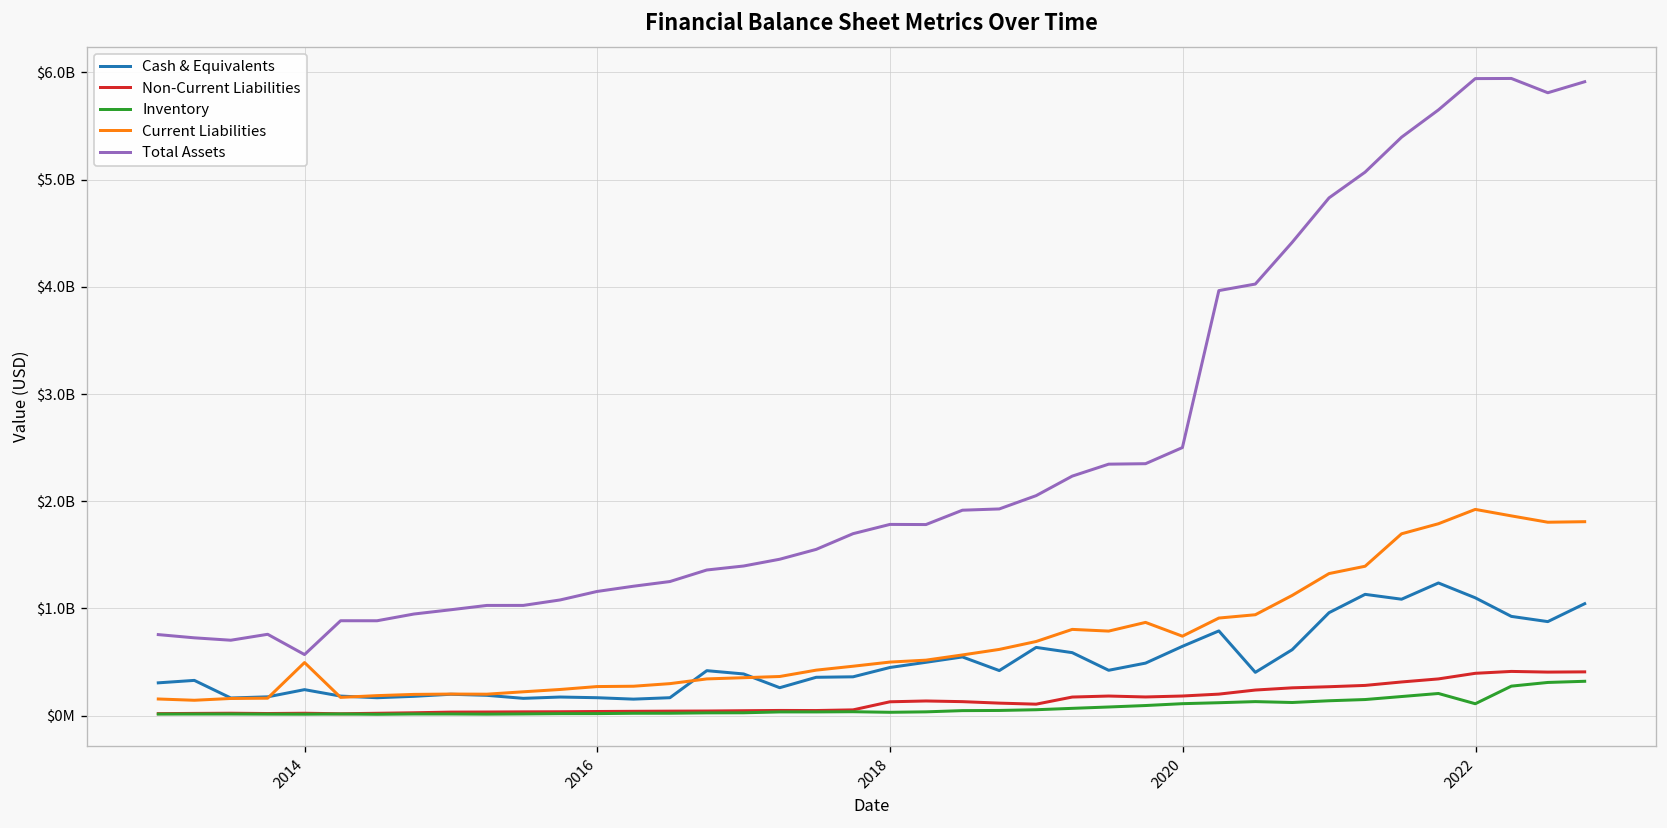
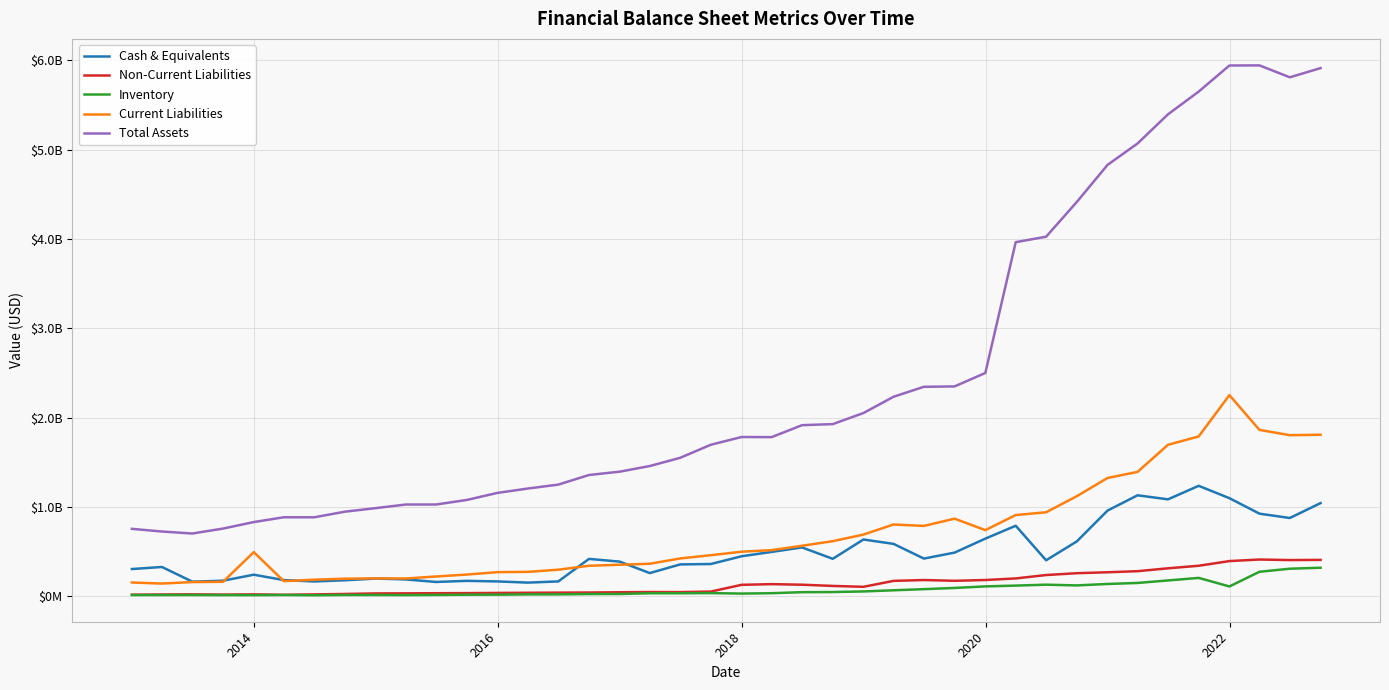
  {
    "Cash & Equivalents": {
      "2014": "$200000000",
      "2016": "$200000000",
      "2018": "$400000000",
      "2020": "$600000000",
      "2022": "$1100000000"
    },
    "Non-Current Liabilities": {
      "2018": "$100000000",
      "2020": "$200000000",
      "2022": "$400000000"
    },
    "Inventory": {
      "2018": "$0",
      "2020": "$100000000",
      "2022": "$100000000"
    },
    "Current Liabilities": {
      "2014": "$500000000",
      "2016": "$300000000",
      "2018": "$500000000",
      "2020": "$700000000",
-     "2022": "$1900000000"
+     "2022": "$2300000000"
    },
    "Total Assets": {
-     "2014": "$600000000",
+     "2014": "$800000000",
      "2016": "$1200000000",
      "2018": "$1800000000",
      "2020": "$2500000000",
      "2022": "$5900000000"
    }
  }
